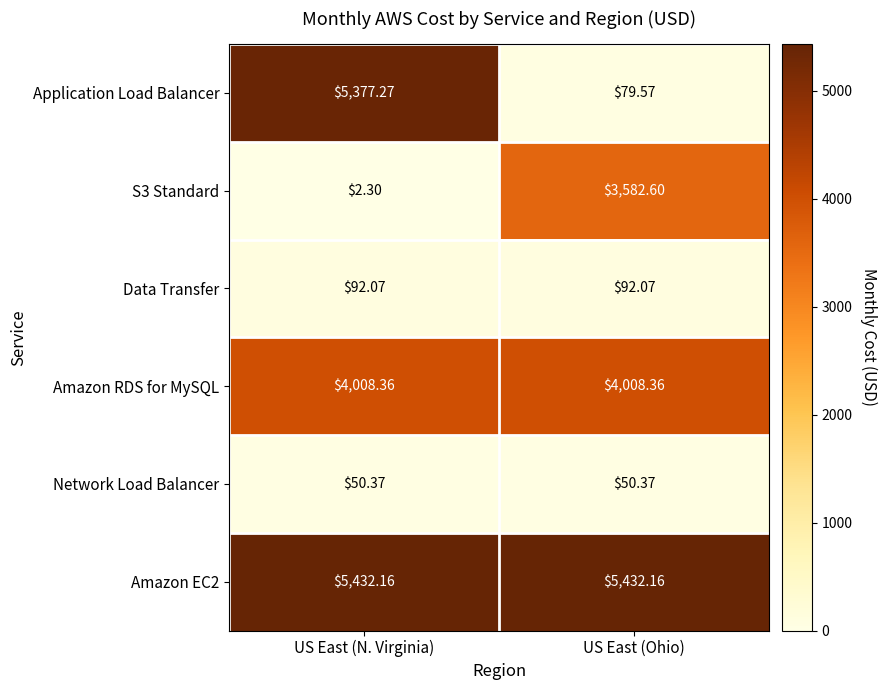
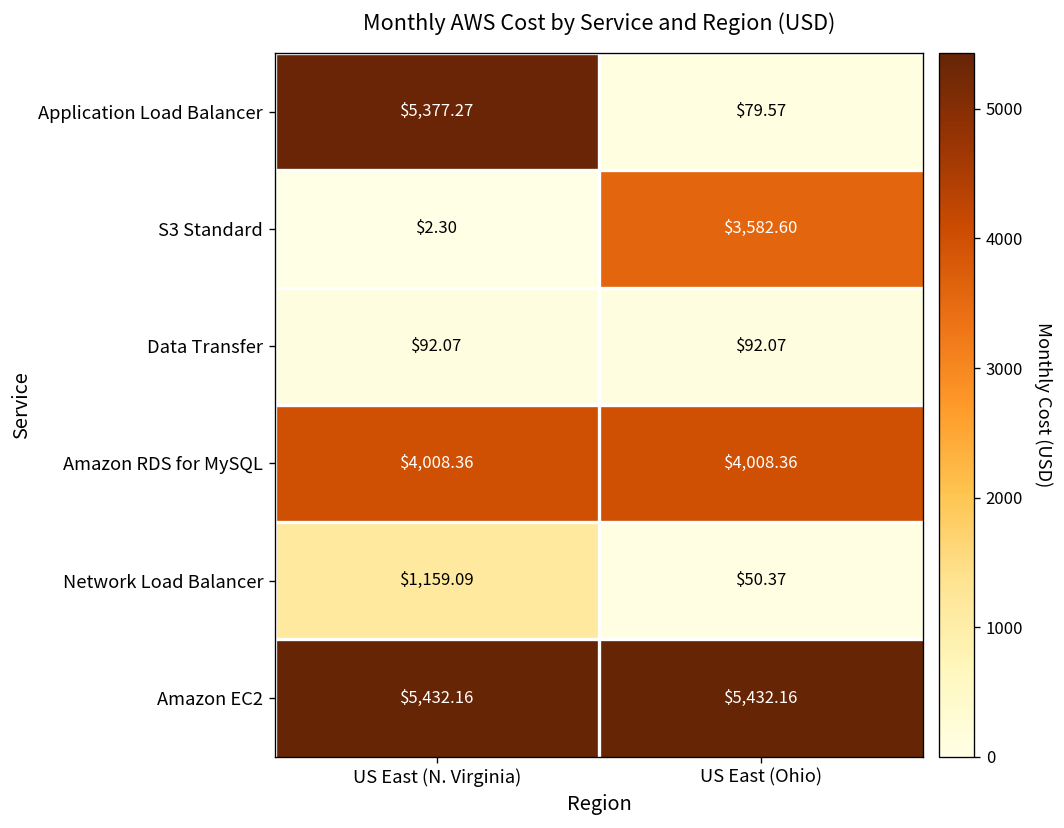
  {
    "Application Load Balancer": {
      "US East (N. Virginia)": "$5,377.27",
      "US East (Ohio)": "$79.57"
    },
    "S3 Standard": {
      "US East (N. Virginia)": "$2.30",
      "US East (Ohio)": "$3,582.60"
    },
    "Data Transfer": {
      "US East (N. Virginia)": "$92.07",
      "US East (Ohio)": "$92.07"
    },
    "Amazon RDS for MySQL": {
      "US East (N. Virginia)": "$4,008.36",
      "US East (Ohio)": "$4,008.36"
    },
    "Network Load Balancer": {
-     "US East (N. Virginia)": "$50.37",
+     "US East (N. Virginia)": "$1,159.09",
      "US East (Ohio)": "$50.37"
    },
    "Amazon EC2": {
      "US East (N. Virginia)": "$5,432.16",
      "US East (Ohio)": "$5,432.16"
    }
  }
